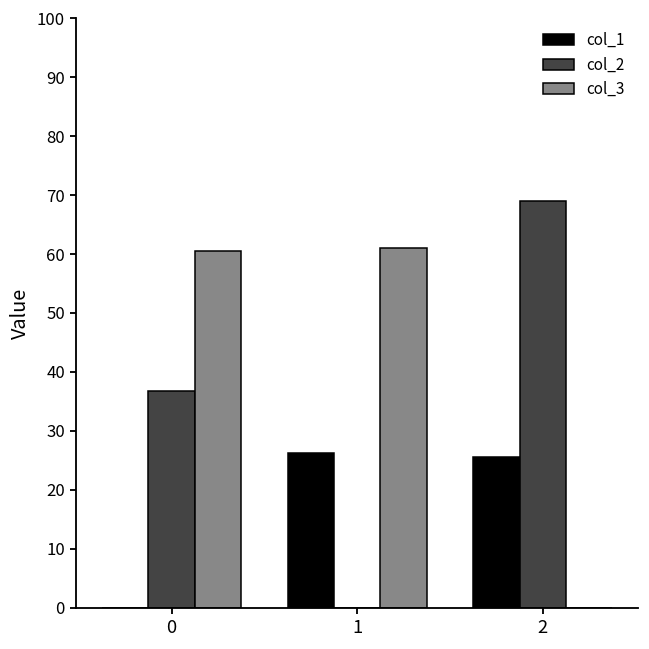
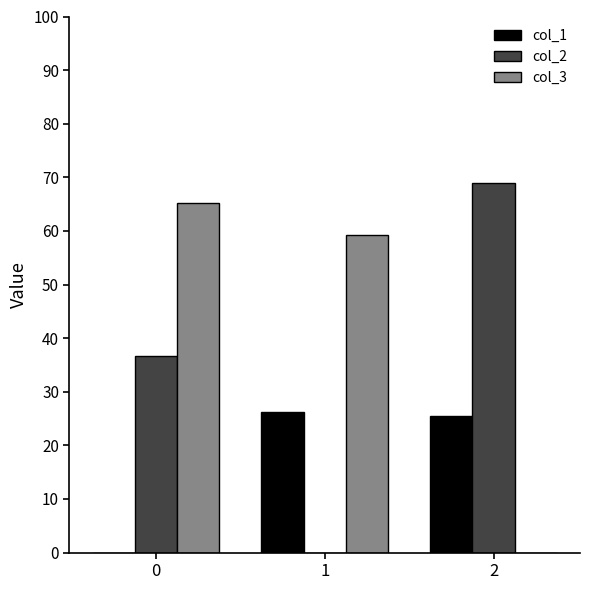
  {
    "col_1": {
      "0": 0,
      "1": 26,
      "2": 26
    },
    "col_2": {
      "0": 37,
      "1": 0,
      "2": 69
    },
    "col_3": {
-     "0": 61,
-     "1": 61,
+     "0": 65,
+     "1": 59,
      "2": 0
    }
  }
